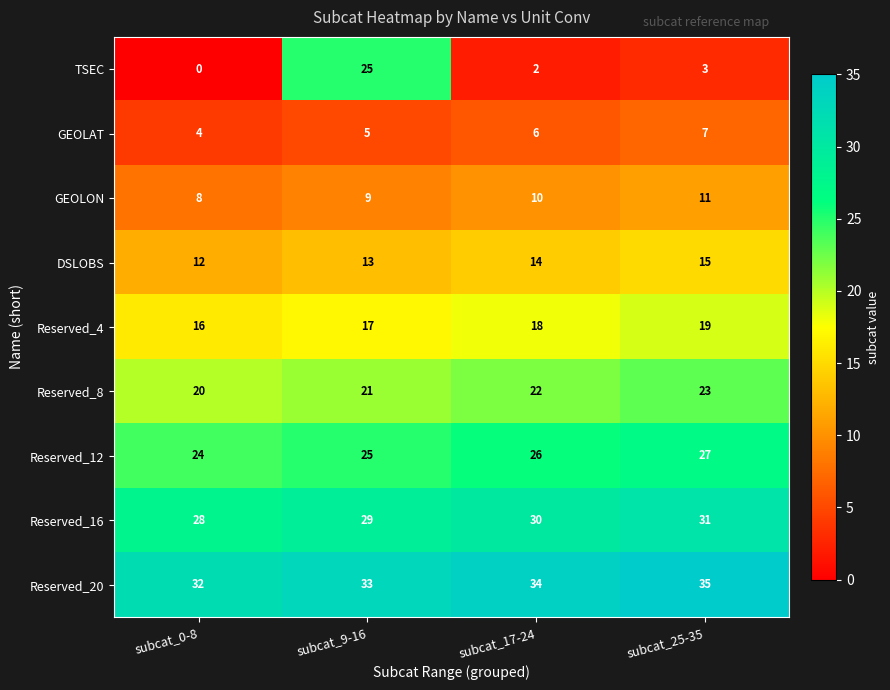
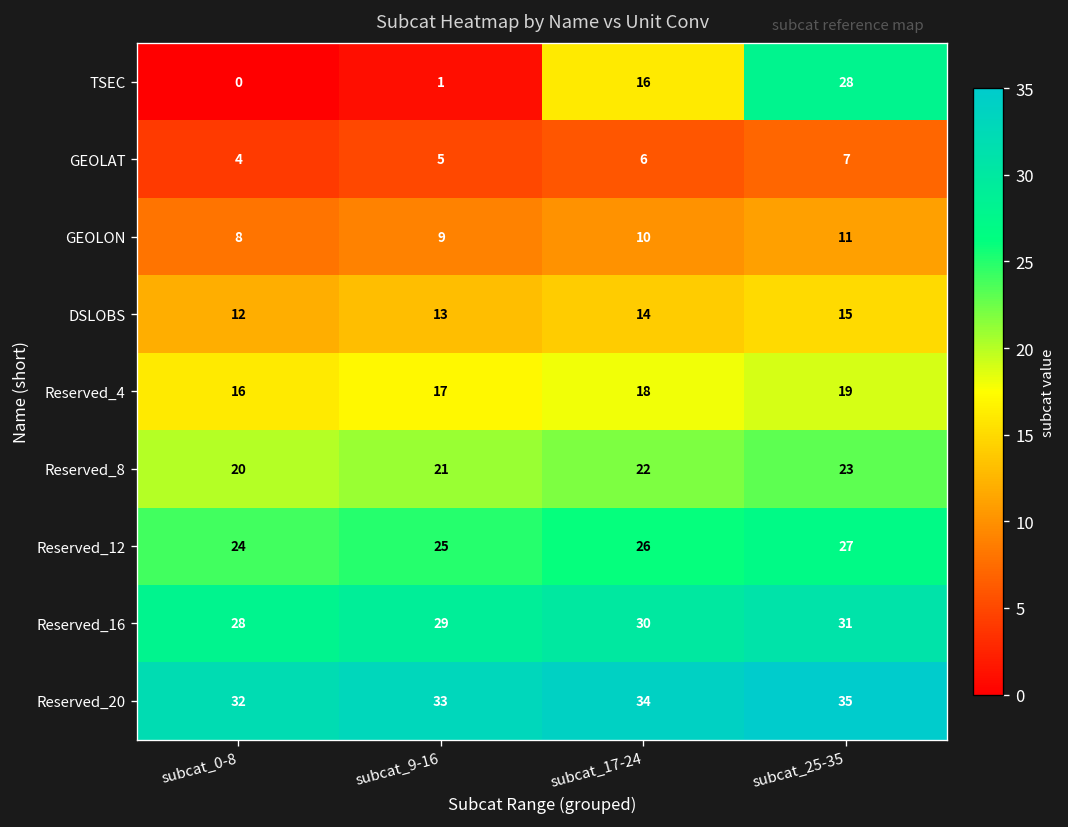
  {
    "TSEC": {
      "subcat_0-8": 0,
-     "subcat_9-16": 25,
-     "subcat_17-24": 2,
-     "subcat_25-35": 3
+     "subcat_9-16": 1,
+     "subcat_17-24": 16,
+     "subcat_25-35": 28
    },
    "GEOLAT": {
      "subcat_0-8": 4,
      "subcat_9-16": 5,
      "subcat_17-24": 6,
      "subcat_25-35": 7
    },
    "GEOLON": {
      "subcat_0-8": 8,
      "subcat_9-16": 9,
      "subcat_17-24": 10,
      "subcat_25-35": 11
    },
    "DSLOBS": {
      "subcat_0-8": 12,
      "subcat_9-16": 13,
      "subcat_17-24": 14,
      "subcat_25-35": 15
    },
    "Reserved_4": {
      "subcat_0-8": 16,
      "subcat_9-16": 17,
      "subcat_17-24": 18,
      "subcat_25-35": 19
    },
    "Reserved_8": {
      "subcat_0-8": 20,
      "subcat_9-16": 21,
      "subcat_17-24": 22,
      "subcat_25-35": 23
    },
    "Reserved_12": {
      "subcat_0-8": 24,
      "subcat_9-16": 25,
      "subcat_17-24": 26,
      "subcat_25-35": 27
    },
    "Reserved_16": {
      "subcat_0-8": 28,
      "subcat_9-16": 29,
      "subcat_17-24": 30,
      "subcat_25-35": 31
    },
    "Reserved_20": {
      "subcat_0-8": 32,
      "subcat_9-16": 33,
      "subcat_17-24": 34,
      "subcat_25-35": 35
    }
  }
